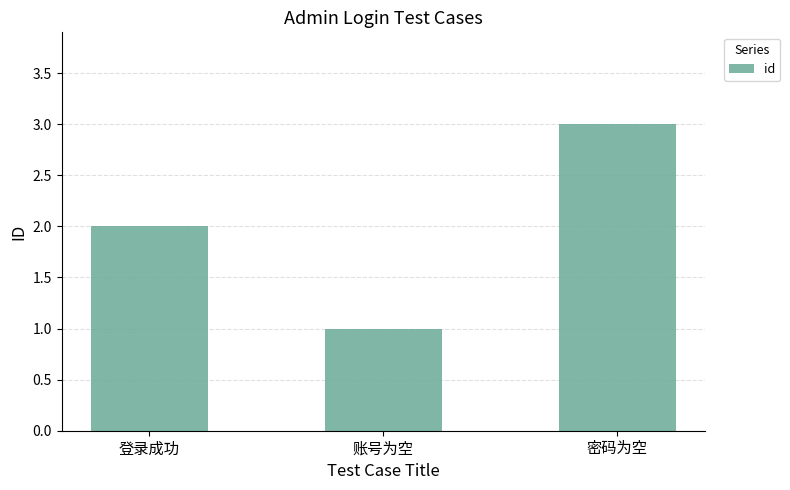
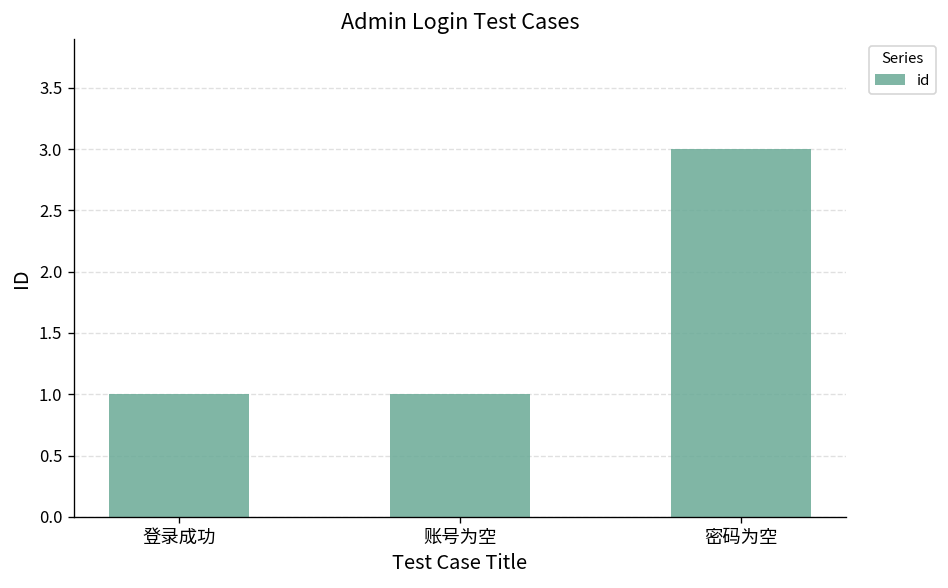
  {
-   "登录成功": 2,
+   "登录成功": 1,
    "账号为空": 1,
    "密码为空": 3
  }
